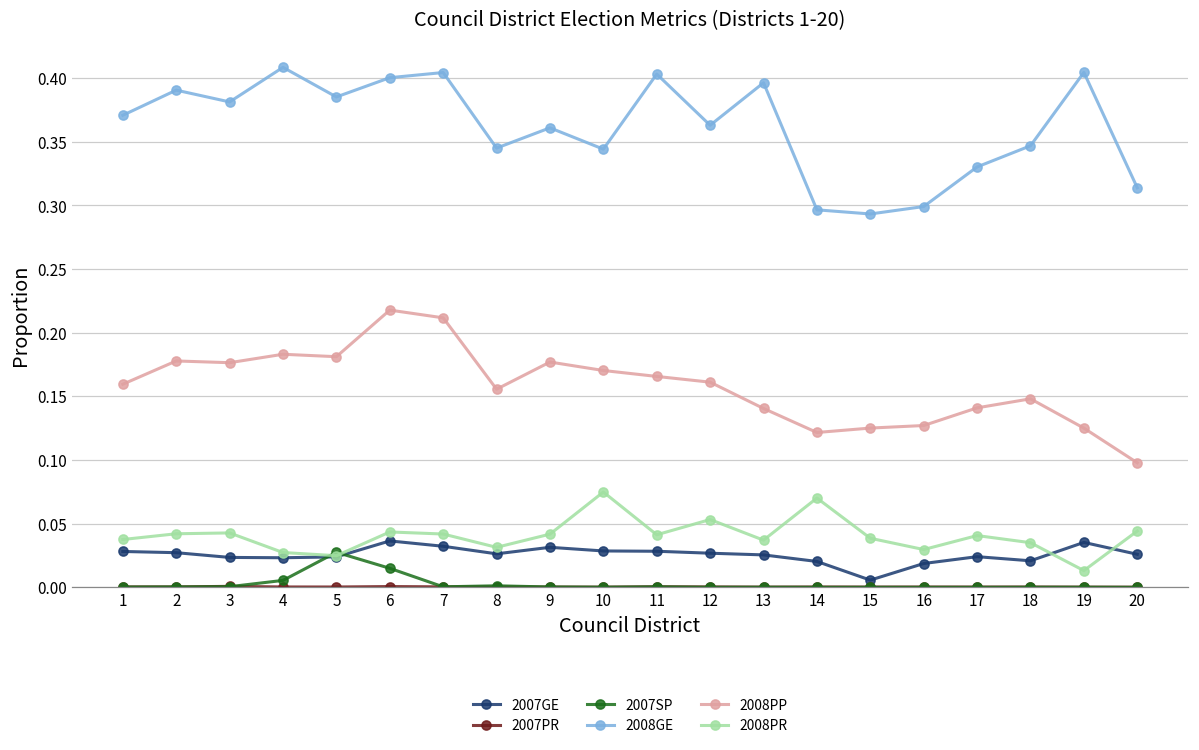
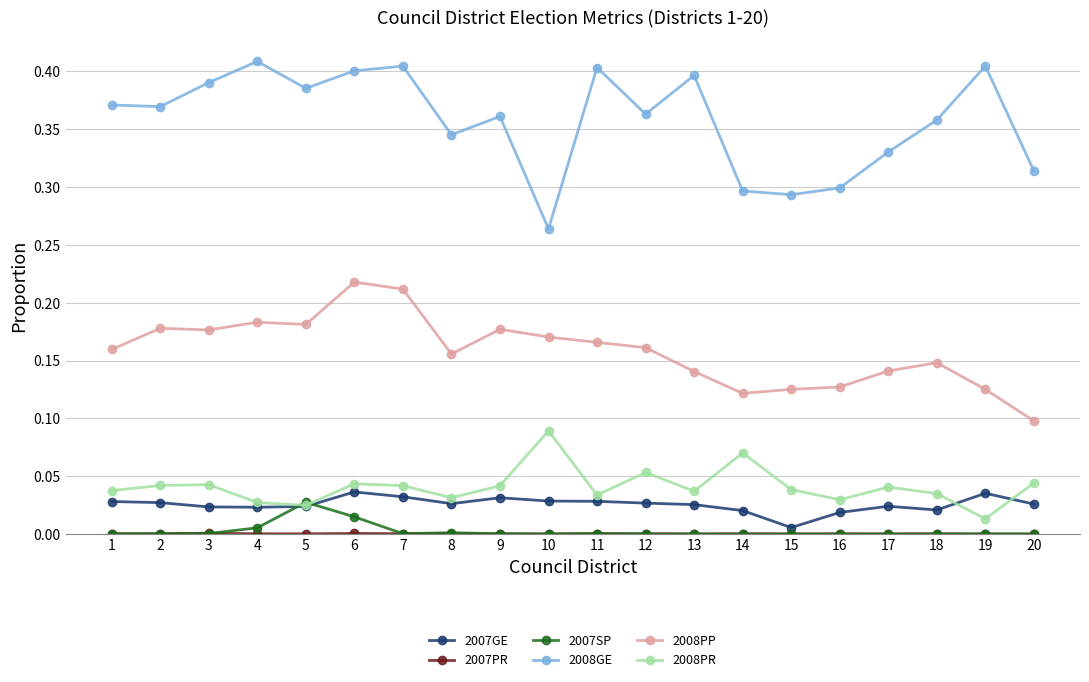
  {
    "2007GE": {
      "1": 0.028,
      "2": 0.027,
      "3": 0.024,
      "4": 0.023,
      "6": 0.036,
      "7": 0.032,
      "8": 0.026,
      "9": 0.031,
      "10": 0.029,
      "11": 0.028,
      "12": 0.027,
      "13": 0.026,
      "14": 0.020,
      "15": 0.006,
      "16": 0.019,
      "17": 0.024,
      "18": 0.021,
      "19": 0.035,
      "20": 0.026
    },
    "2007PR": {
      "4": 0.000,
      "5": 0.000,
      "6": 0.001
    },
    "2007SP": {
      "4": 0.005,
      "5": 0.028,
      "6": 0.015
    },
    "2008GE": {
      "1": 0.371,
-     "2": 0.391,
-     "3": 0.381,
+     "2": 0.369,
+     "3": 0.390,
      "4": 0.409,
      "5": 0.385,
      "6": 0.400,
      "7": 0.404,
      "8": 0.345,
      "9": 0.361,
-     "10": 0.344,
+     "10": 0.264,
      "11": 0.403,
      "12": 0.363,
      "13": 0.396,
      "14": 0.297,
      "15": 0.293,
      "16": 0.299,
      "17": 0.330,
-     "18": 0.347,
+     "18": 0.358,
      "19": 0.405,
      "20": 0.314
    },
    "2008PP": {
      "1": 0.160,
      "2": 0.178,
      "3": 0.176,
      "4": 0.183,
      "5": 0.181,
      "6": 0.218,
      "7": 0.212,
      "8": 0.156,
      "9": 0.177,
      "10": 0.170,
      "11": 0.166,
      "12": 0.161,
      "13": 0.141,
      "14": 0.122,
      "15": 0.125,
      "16": 0.127,
      "17": 0.141,
      "18": 0.148,
      "19": 0.125,
      "20": 0.098
    },
    "2008PR": {
      "1": 0.038,
      "2": 0.042,
      "3": 0.043,
      "4": 0.027,
      "6": 0.044,
      "7": 0.042,
      "8": 0.031,
      "9": 0.042,
-     "10": 0.075,
-     "11": 0.041,
+     "10": 0.089,
+     "11": 0.034,
      "12": 0.053,
      "13": 0.037,
      "14": 0.070,
      "15": 0.039,
      "16": 0.030,
      "17": 0.041,
      "18": 0.035,
      "19": 0.013,
      "20": 0.044
    }
  }
